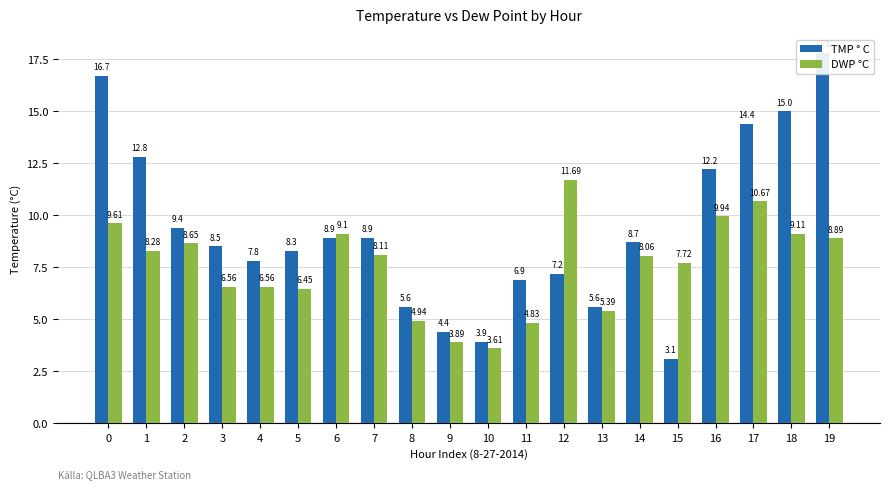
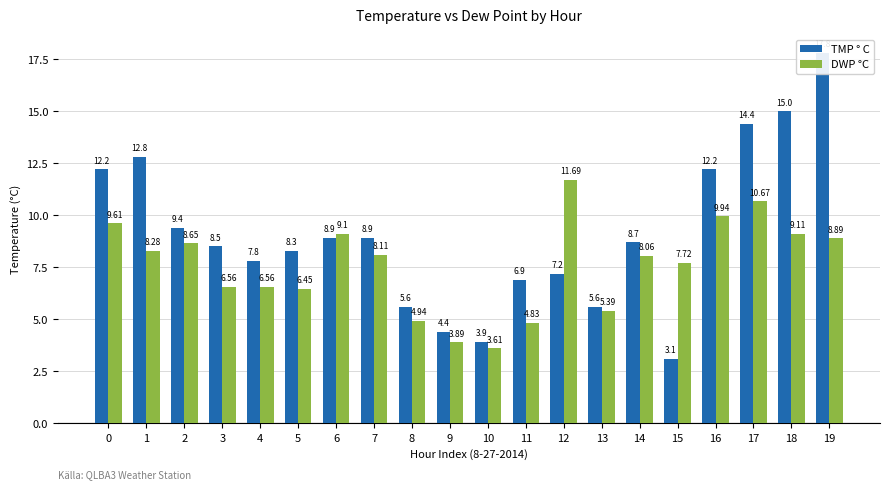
  {
    "TMP ° C": {
-     "0": 16.7,
+     "0": 12.2,
      "1": 12.8,
      "2": 9.4,
      "3": 8.5,
      "4": 7.8,
      "5": 8.3,
      "6": 8.9,
      "7": 8.9,
      "8": 5.6,
      "9": 4.4,
      "10": 3.9,
      "11": 6.9,
      "12": 7.2,
      "13": 5.6,
      "14": 8.7,
      "15": 3.1,
      "16": 12.2,
      "17": 14.4,
      "18": 15.0
    },
    "DWP °C": {
      "0": 9.61,
      "1": 8.28,
      "2": 8.65,
      "3": 6.56,
      "4": 6.56,
      "5": 6.45,
      "6": 9.1,
      "7": 8.11,
      "8": 4.94,
      "9": 3.89,
      "10": 3.61,
      "11": 4.83,
      "12": 11.69,
      "13": 5.39,
      "14": 8.06,
      "15": 7.72,
      "16": 9.94,
      "17": 10.67,
      "18": 9.11,
      "19": 8.89
    }
  }
